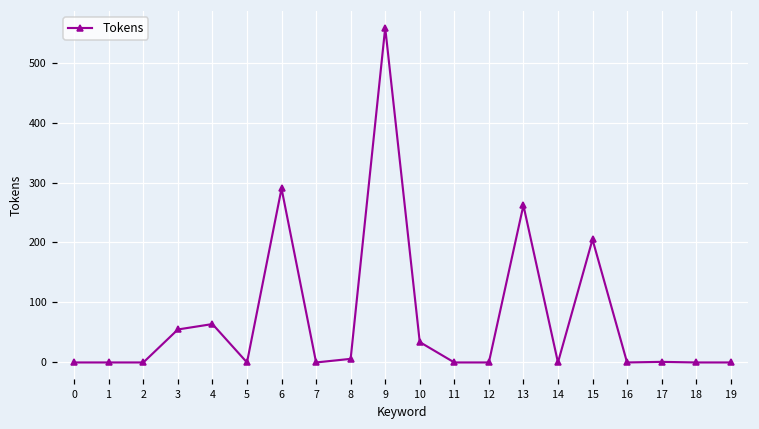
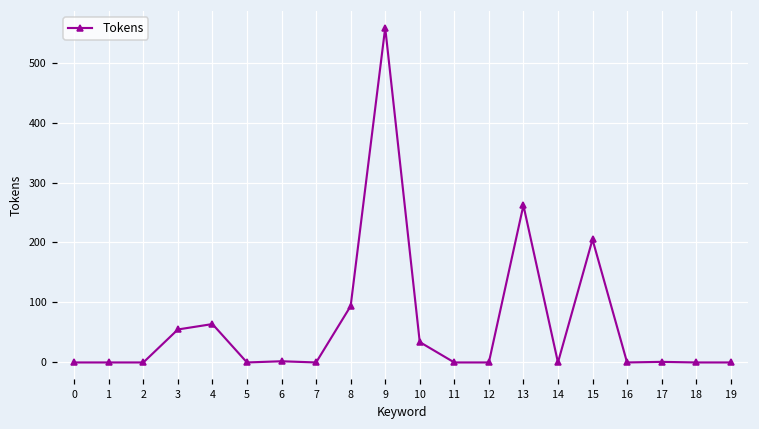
  {
    "0": 0,
    "1": 0,
    "2": 0,
    "3": 60,
    "4": 60,
    "5": 0,
-   "6": 290,
+   "6": 0,
    "7": 0,
-   "8": 10,
+   "8": 90,
    "9": 560,
    "10": 30,
    "11": 0,
    "12": 0,
    "13": 260,
    "14": 0,
    "15": 210,
    "16": 0,
    "17": 0,
    "18": 0,
    "19": 0
  }
